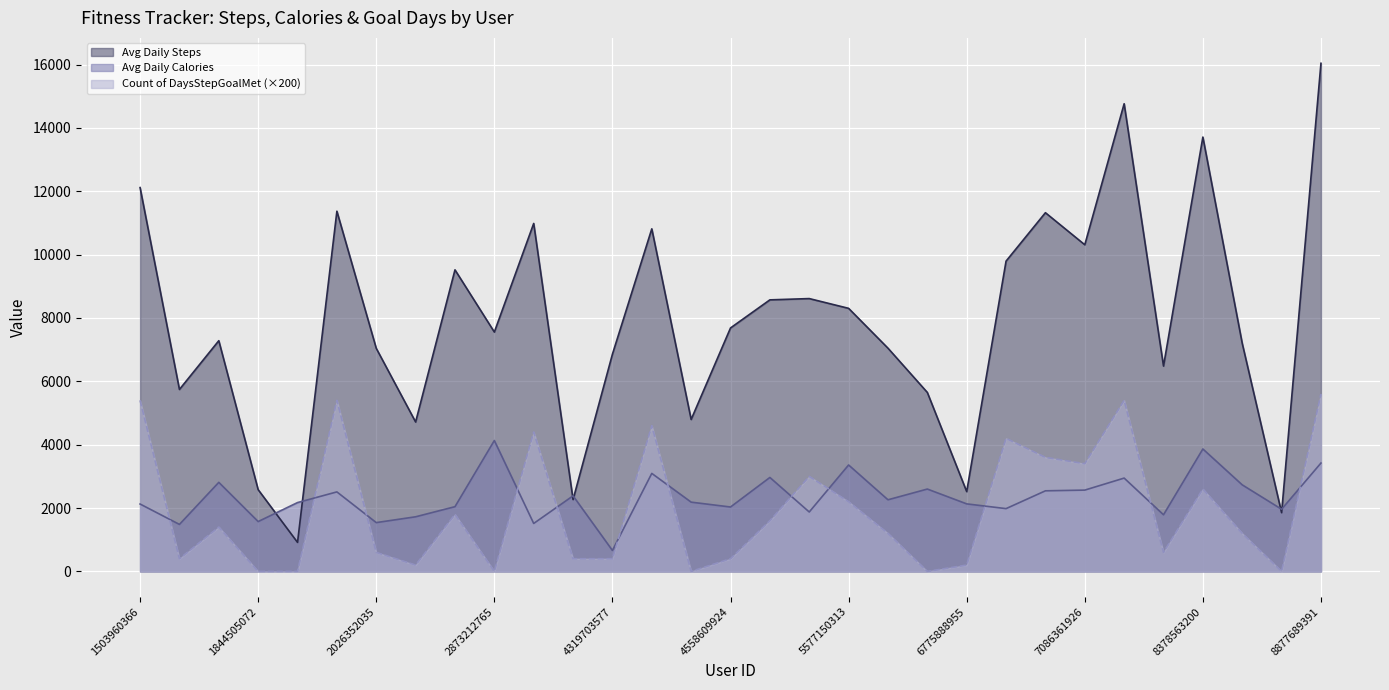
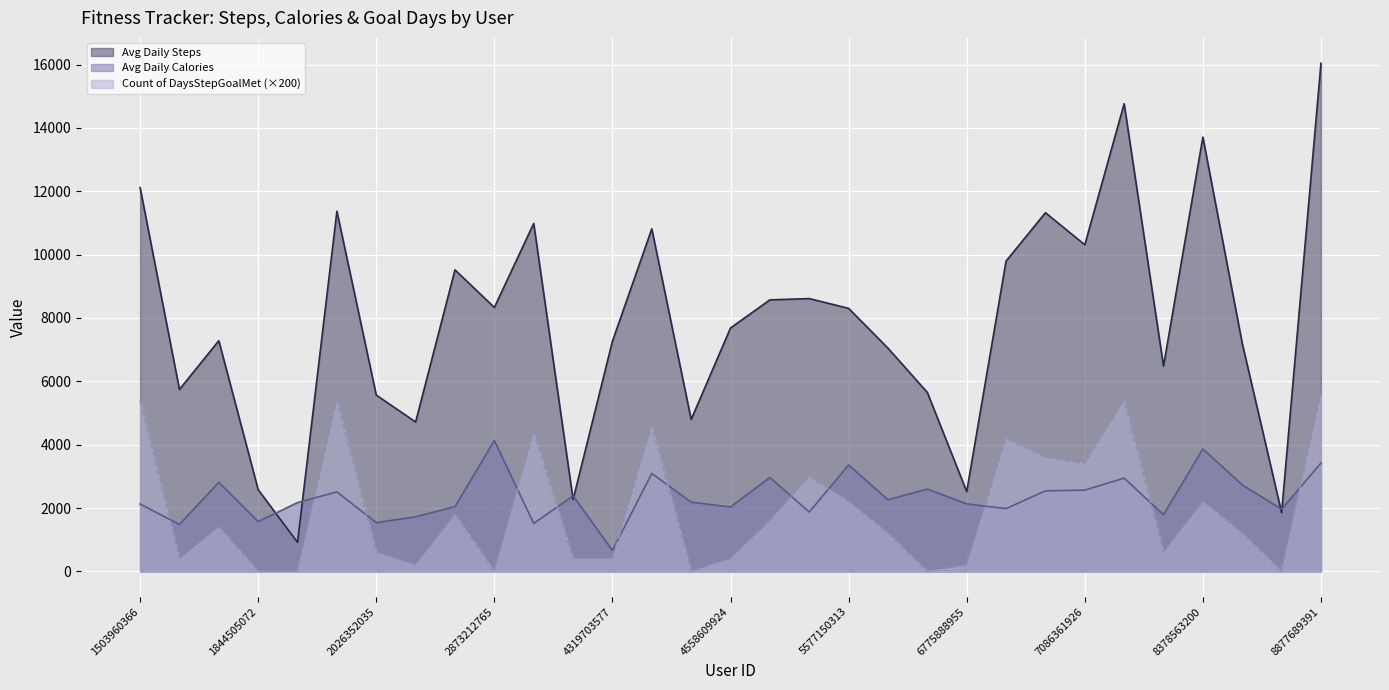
  {
    "Avg Daily Steps": {
      "1503960366": 12100,
      "1844505072": 2600,
-     "2026352035": 7000,
-     "2873212765": 7600,
-     "4319703577": 6900,
+     "2026352035": 5600,
+     "2873212765": 8300,
+     "4319703577": 7300,
      "4558609924": 7700,
      "5577150313": 8300,
      "6775888955": 2500,
      "7086361926": 10300,
      "8378563200": 13700,
      "8877689391": 16000
    },
    "Avg Daily Calories": {
      "1503960366": 2100,
      "1844505072": 1600,
      "2026352035": 1500,
      "2873212765": 4100,
      "4319703577": 700,
      "4558609924": 2000,
      "5577150313": 3400,
      "6775888955": 2100,
      "7086361926": 2600,
      "8378563200": 3900,
      "8877689391": 3400
    },
    "Count of DaysStepGoalMet (×200)": {
      "1503960366": 5400,
      "1844505072": 0,
      "2026352035": 600,
      "2873212765": 0,
      "4319703577": 400,
      "4558609924": 400,
      "5577150313": 2200,
      "6775888955": 200,
      "7086361926": 3400,
-     "8378563200": 2600,
+     "8378563200": 2200,
      "8877689391": 5600
    }
  }
